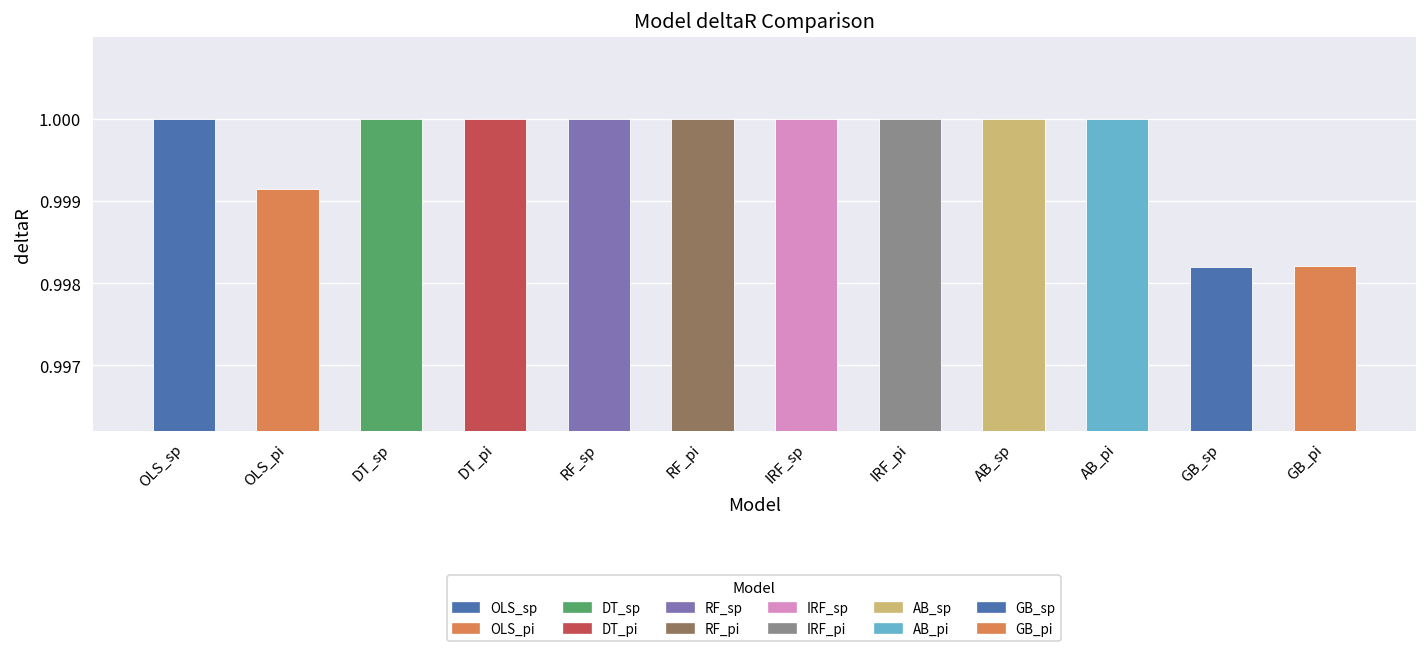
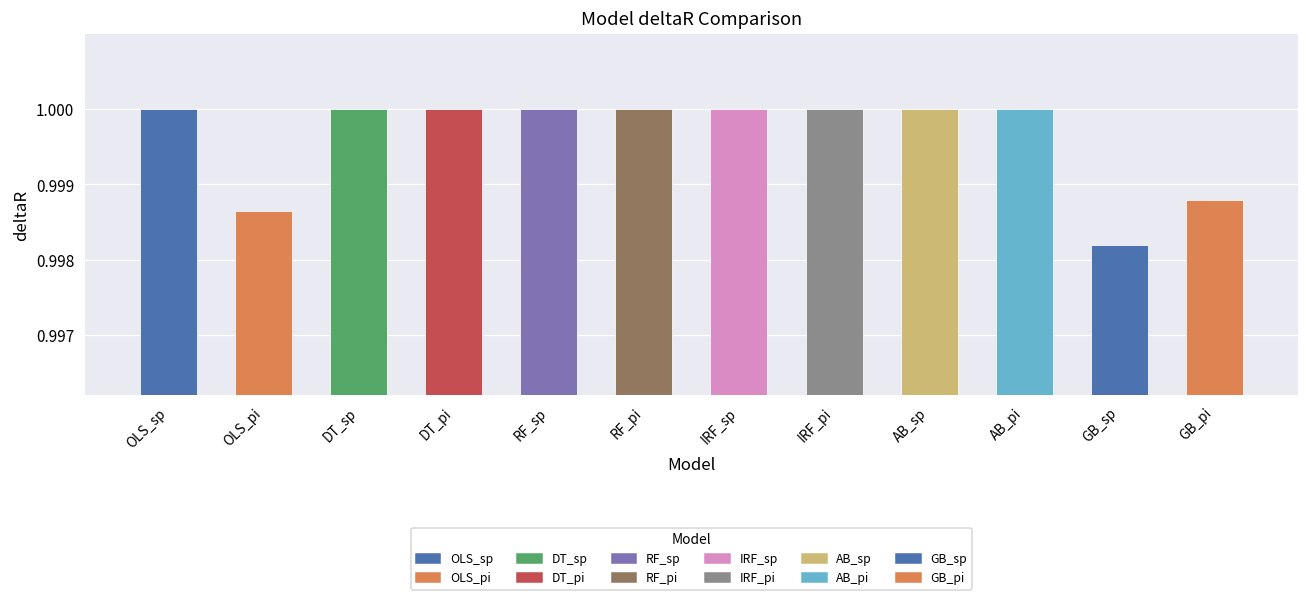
  {
    "OLS_sp": 1.0000,
-   "OLS_pi": 0.9991,
+   "OLS_pi": 0.9986,
    "DT_sp": 1.0000,
    "DT_pi": 1.0000,
    "RF_sp": 1.0000,
    "RF_pi": 1.0000,
    "IRF_sp": 1.0000,
    "IRF_pi": 1.0000,
    "AB_sp": 1.0000,
    "AB_pi": 1.0000,
    "GB_sp": 0.9982,
-   "GB_pi": 0.9982
+   "GB_pi": 0.9988
  }
